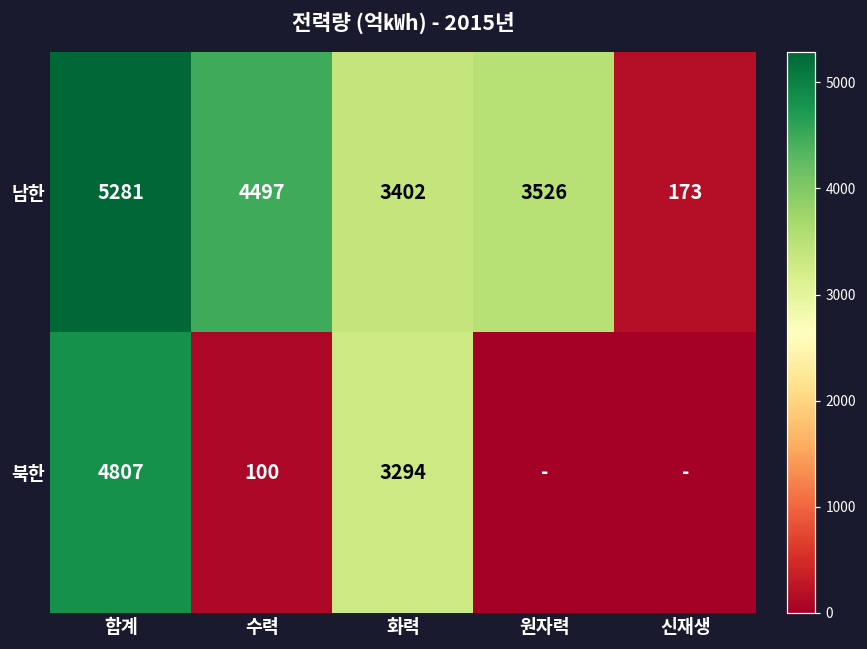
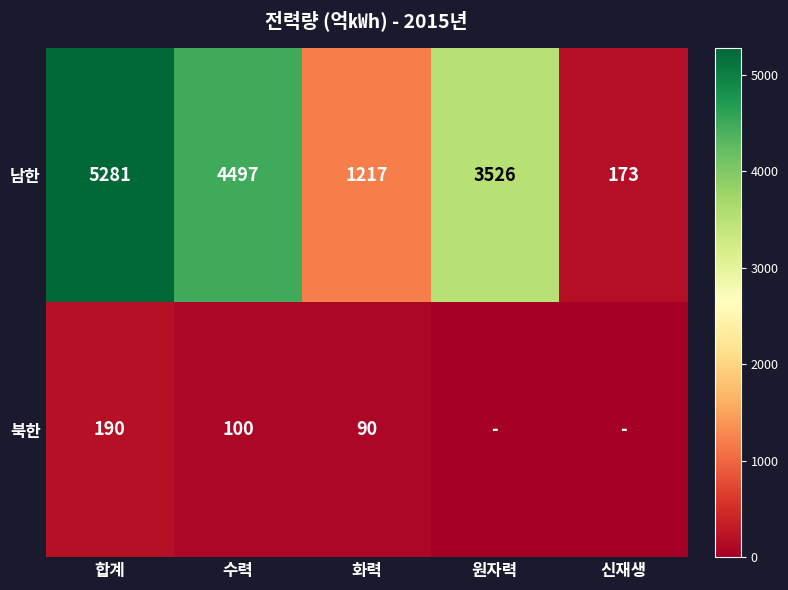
  {
    "남한": {
      "합계": 5281,
      "수력": 4497,
-     "화력": 3402,
+     "화력": 1217,
      "원자력": 3526,
      "신재생": 173
    },
    "북한": {
-     "합계": 4807,
+     "합계": 190,
      "수력": 100,
-     "화력": 3294
+     "화력": 90
    }
  }
